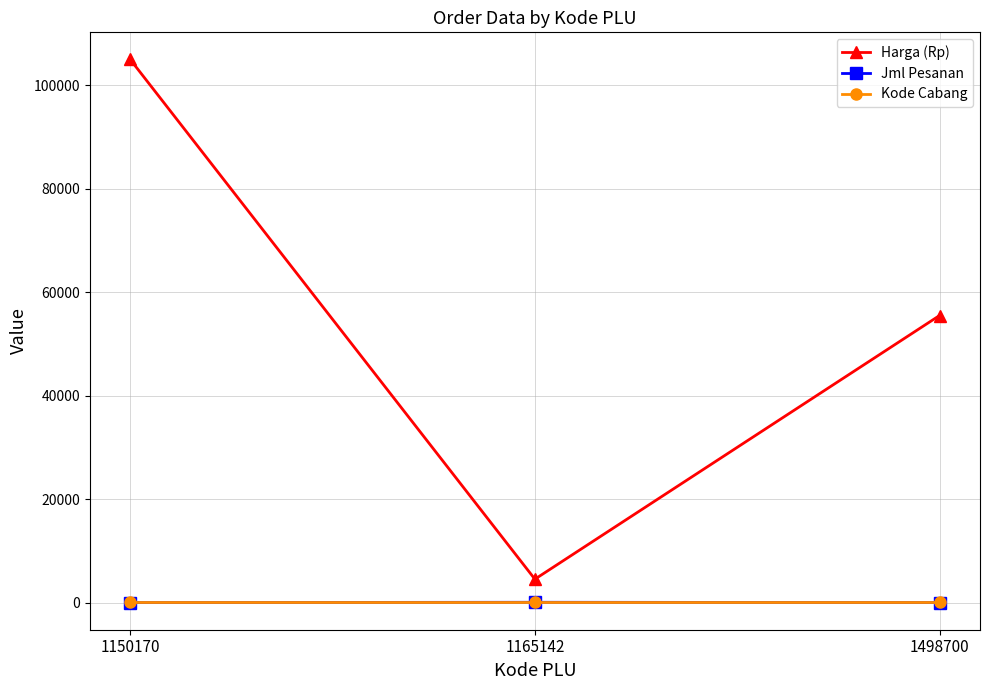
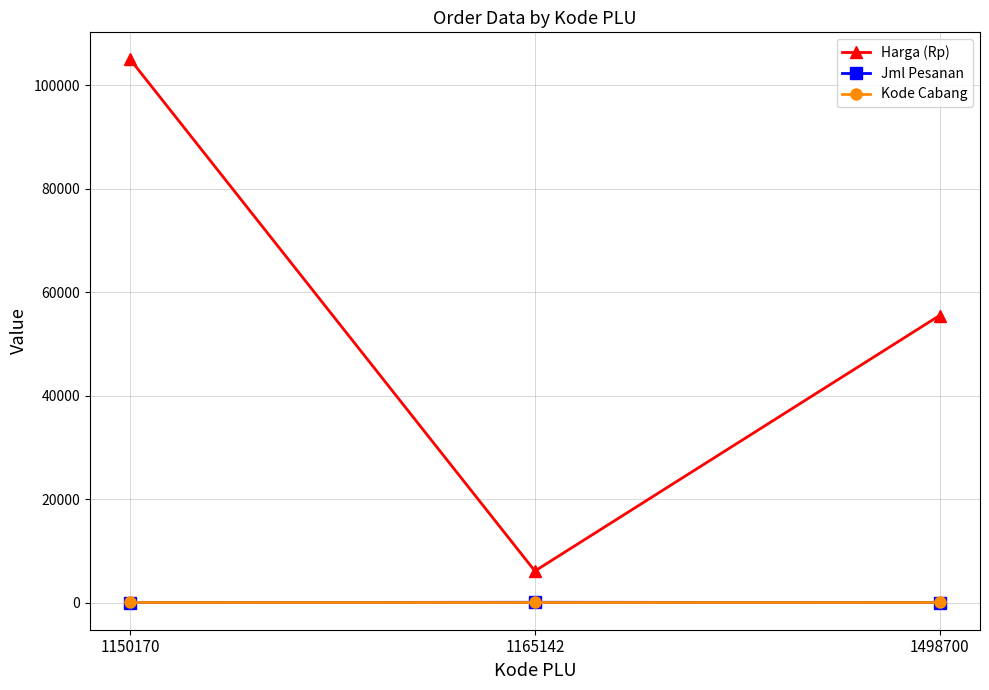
  {
    "Harga (Rp)": {
      "1150170": 105000,
-     "1165142": 5000,
+     "1165142": 6000,
      "1498700": 56000
    }
  }
